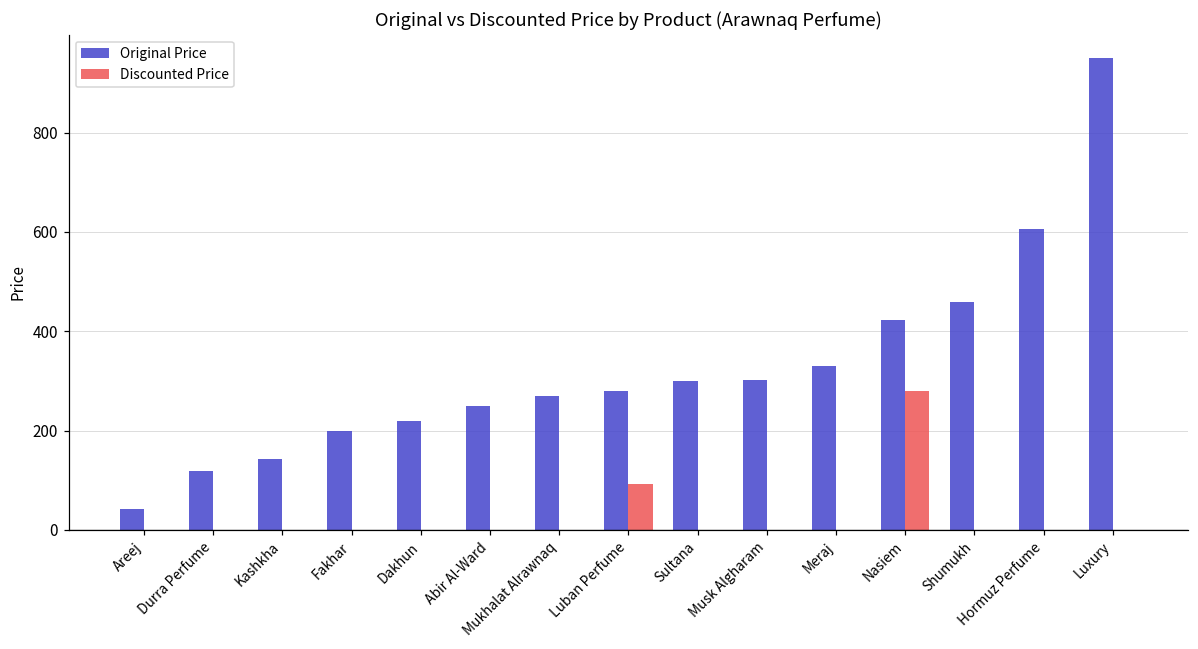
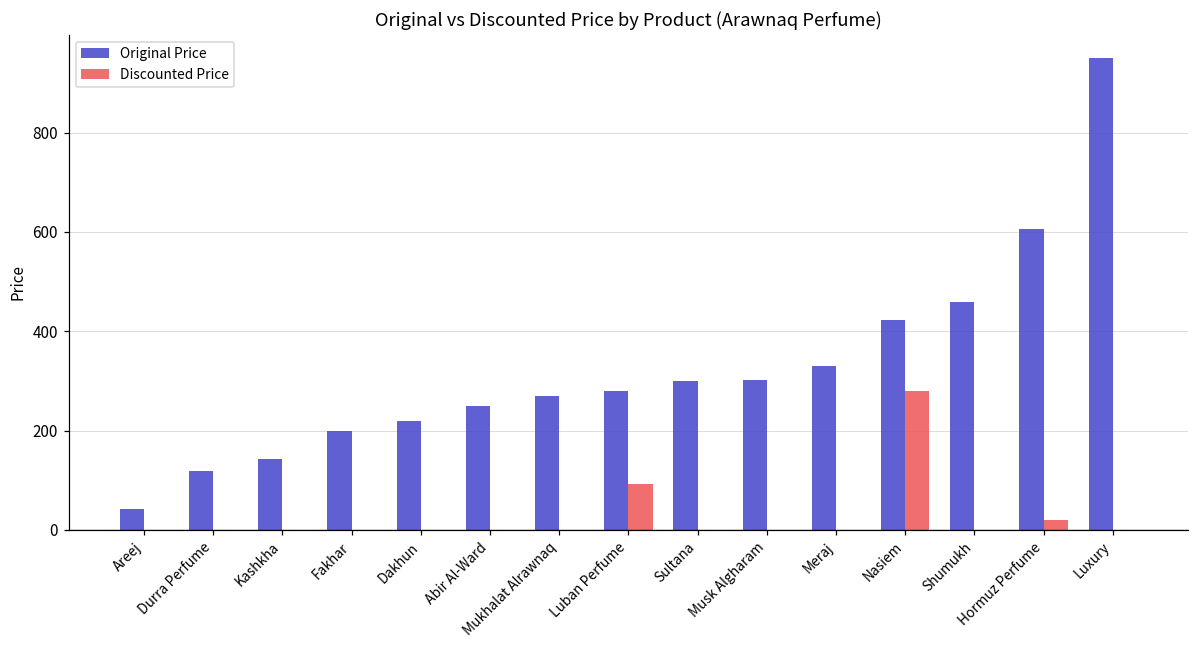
  {
    "Original Price": {
      "Areej": 40,
      "Durra Perfume": 120,
      "Kashkha": 140,
      "Fakhar": 200,
      "Dakhun": 220,
      "Abir Al-Ward": 250,
      "Mukhalat Alrawnaq": 270,
      "Luban Perfume": 280,
      "Sultana": 300,
      "Musk Algharam": 300,
      "Meraj": 330,
      "Nasiem": 420,
      "Shumukh": 460,
      "Hormuz Perfume": 610,
      "Luxury": 950
    },
    "Discounted Price": {
      "Areej": 0,
      "Durra Perfume": 0,
      "Kashkha": 0,
      "Fakhar": 0,
      "Dakhun": 0,
      "Abir Al-Ward": 0,
      "Mukhalat Alrawnaq": 0,
      "Luban Perfume": 90,
      "Sultana": 0,
      "Musk Algharam": 0,
      "Meraj": 0,
      "Nasiem": 280,
      "Shumukh": 0,
-     "Hormuz Perfume": 0,
+     "Hormuz Perfume": 20,
      "Luxury": 0
    }
  }
